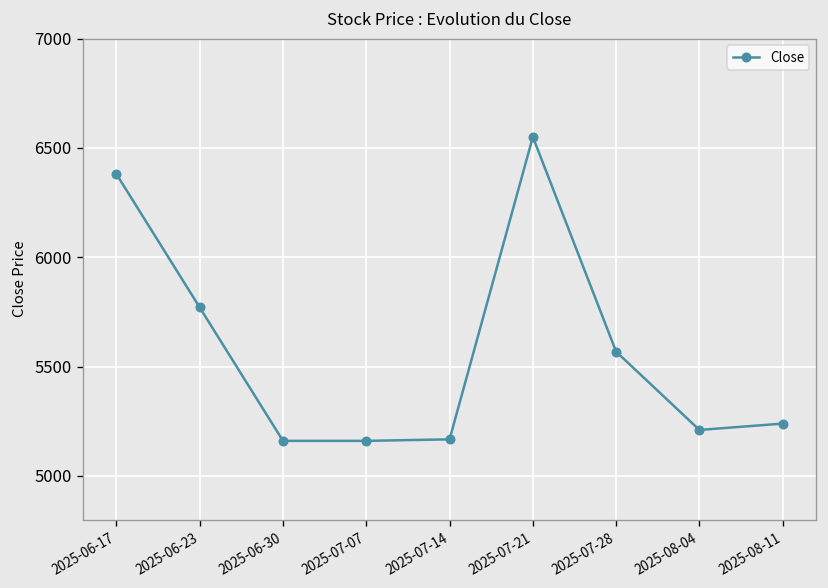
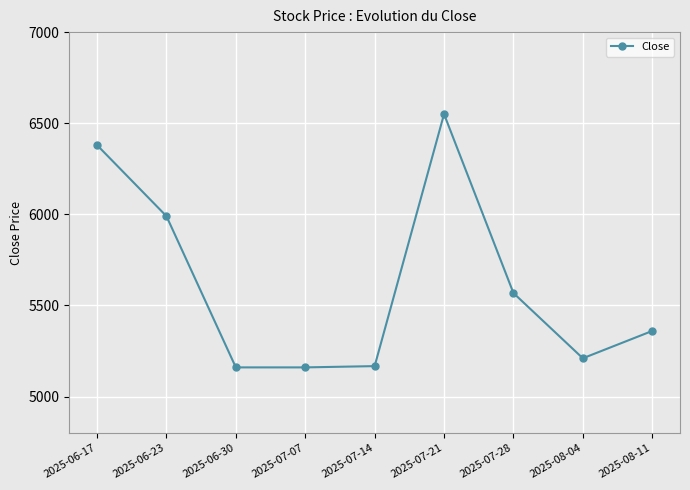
  {
    "2025-06-17": 6380,
-   "2025-06-23": 5770,
+   "2025-06-23": 5990,
    "2025-06-30": 5160,
    "2025-07-07": 5160,
    "2025-07-14": 5170,
    "2025-07-21": 6550,
    "2025-07-28": 5570,
    "2025-08-04": 5210,
-   "2025-08-11": 5240
+   "2025-08-11": 5360
  }
